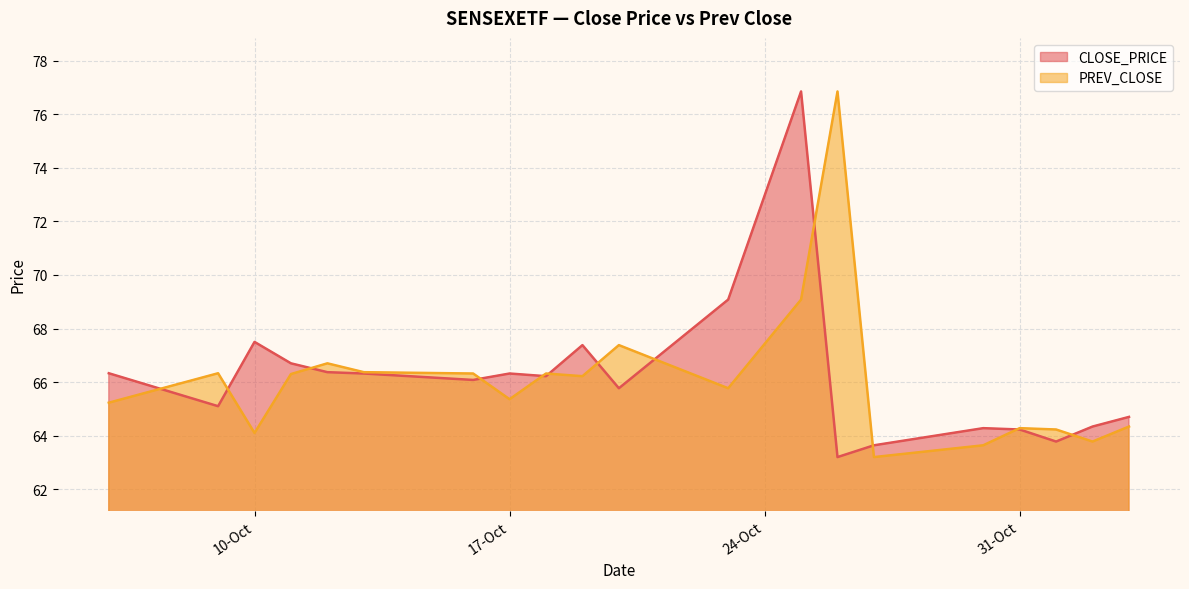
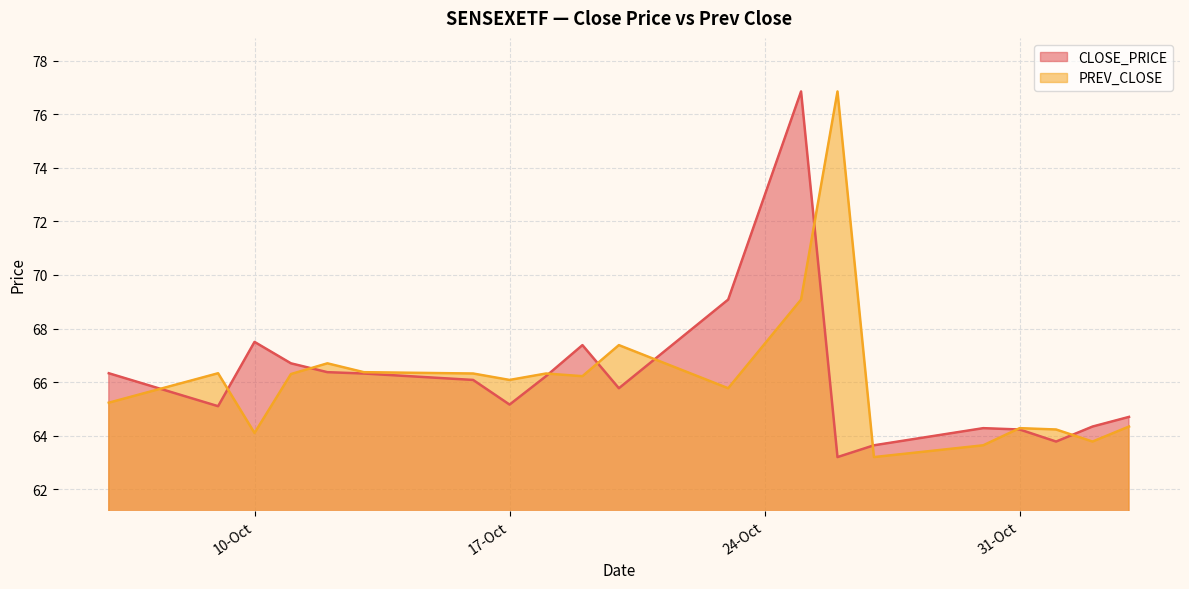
  {
    "CLOSE_PRICE": {
      "10-Oct": 67.5,
-     "17-Oct": 66.3
+     "17-Oct": 65.2
    },
    "PREV_CLOSE": {
      "10-Oct": 64.1,
-     "17-Oct": 65.4
+     "17-Oct": 66.1
    }
  }
